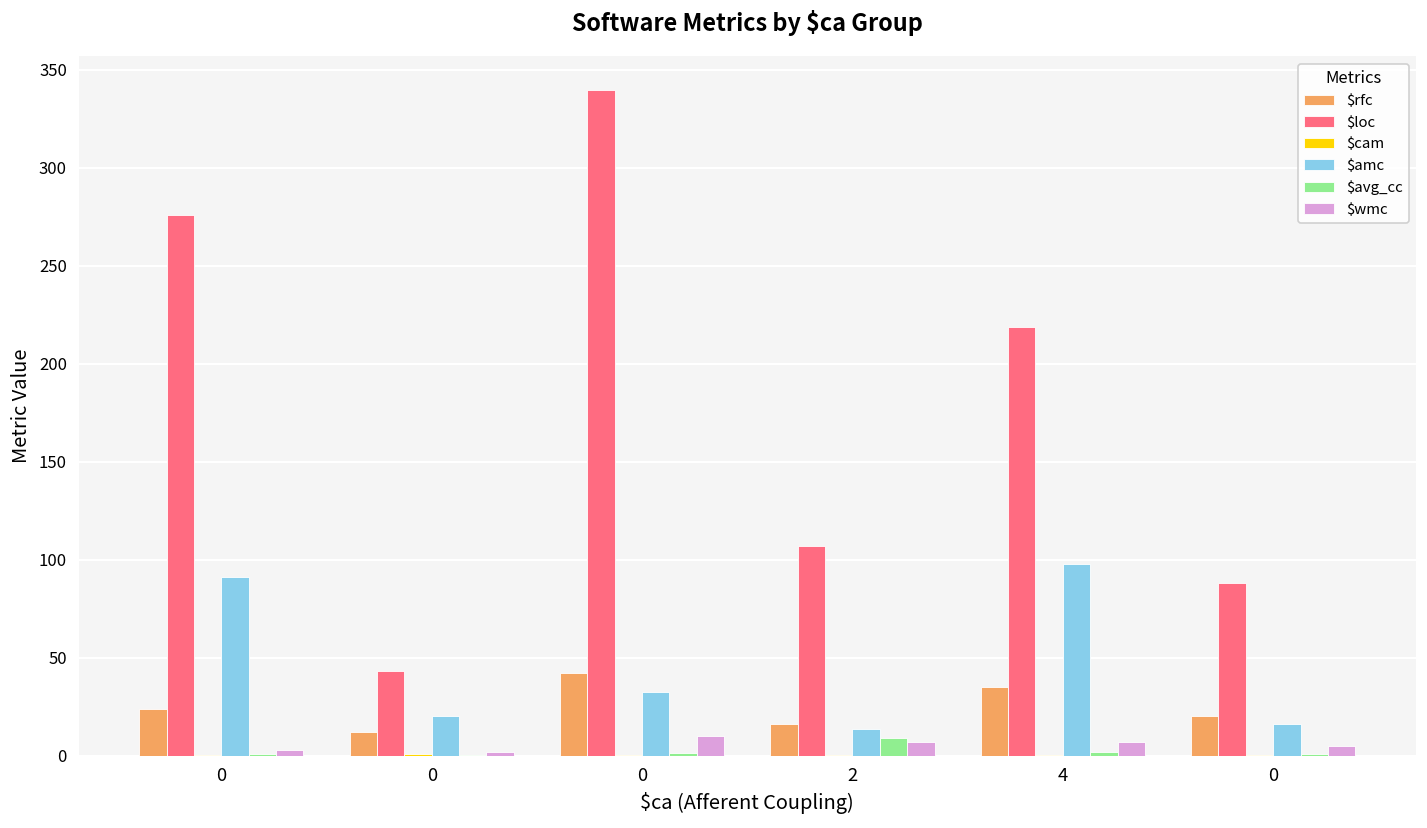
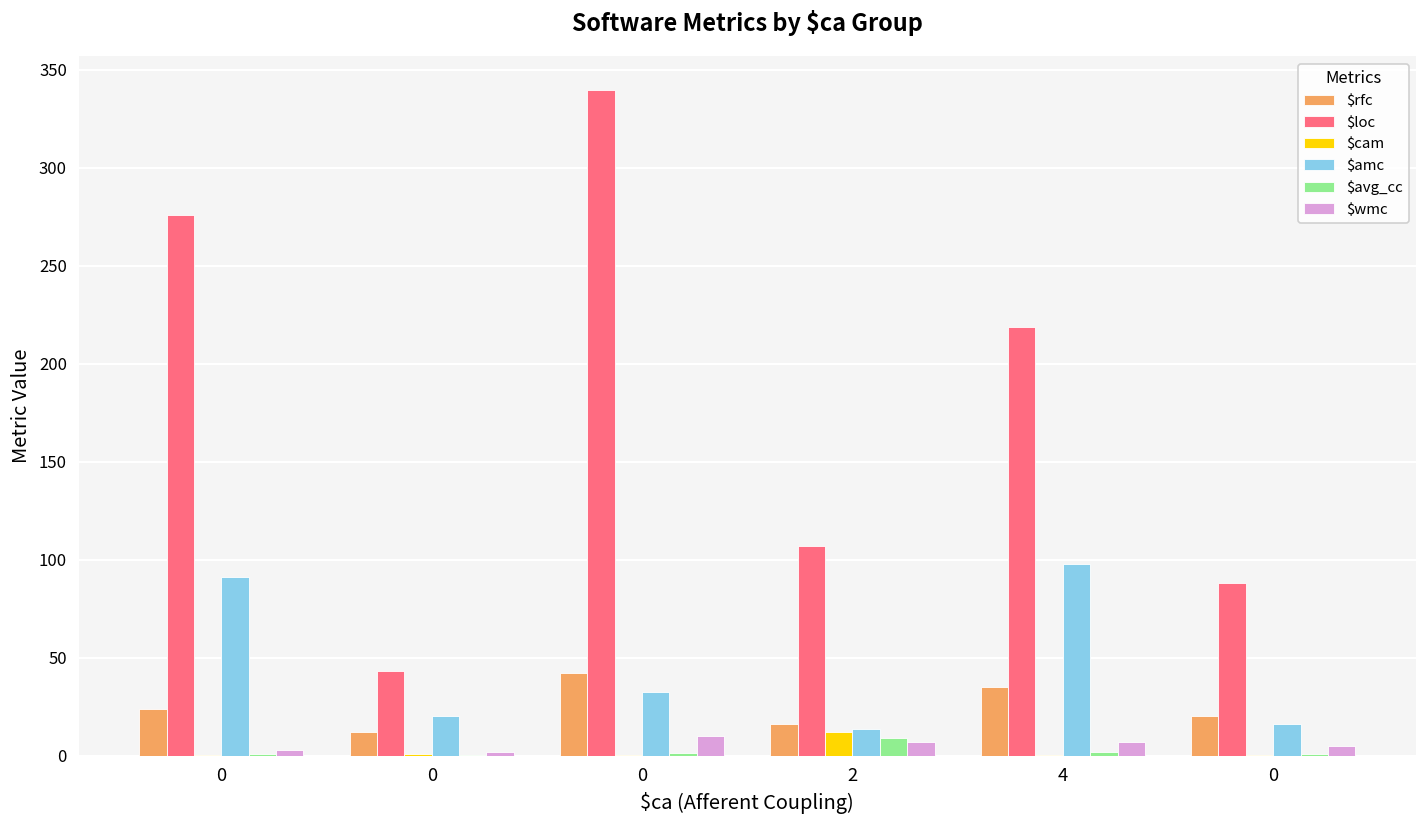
  {
    "$rfc": {
      "2": 16,
      "4": 35
    },
    "$loc": {
      "2": 107,
      "4": 219
    },
    "$cam": {
-     "2": 0
+     "2": 12
    },
    "$amc": {
      "2": 14,
      "4": 98
    },
    "$avg_cc": {
      "2": 9,
      "4": 2
    },
    "$wmc": {
      "2": 7,
      "4": 7
    }
  }
